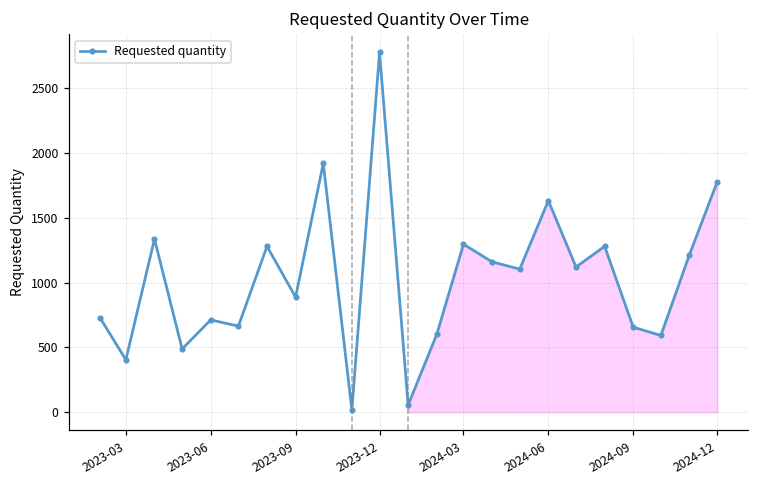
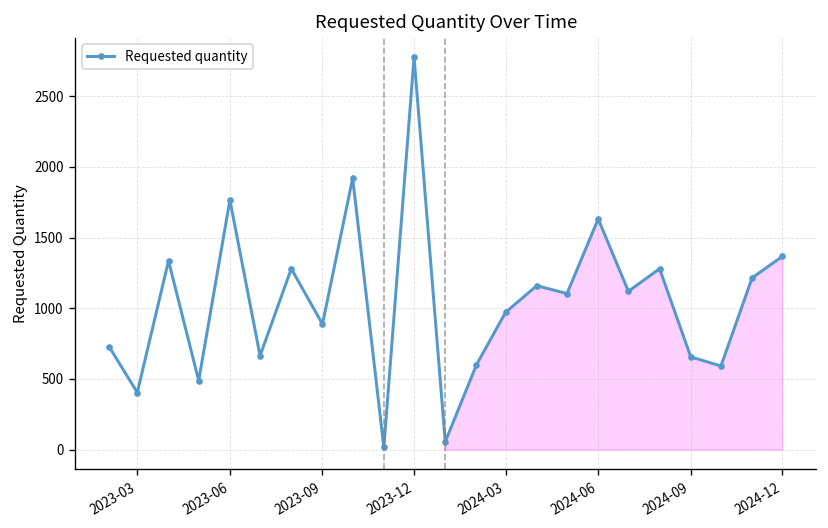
  {
    "Requested quantity": {
      "2023-03": 400,
-     "2023-06": 710,
+     "2023-06": 1770,
      "2023-09": 890,
      "2023-12": 2780,
-     "2024-03": 1300,
-     "2024-12": 1780
+     "2024-03": 970,
+     "2024-12": 1370
    }
  }
